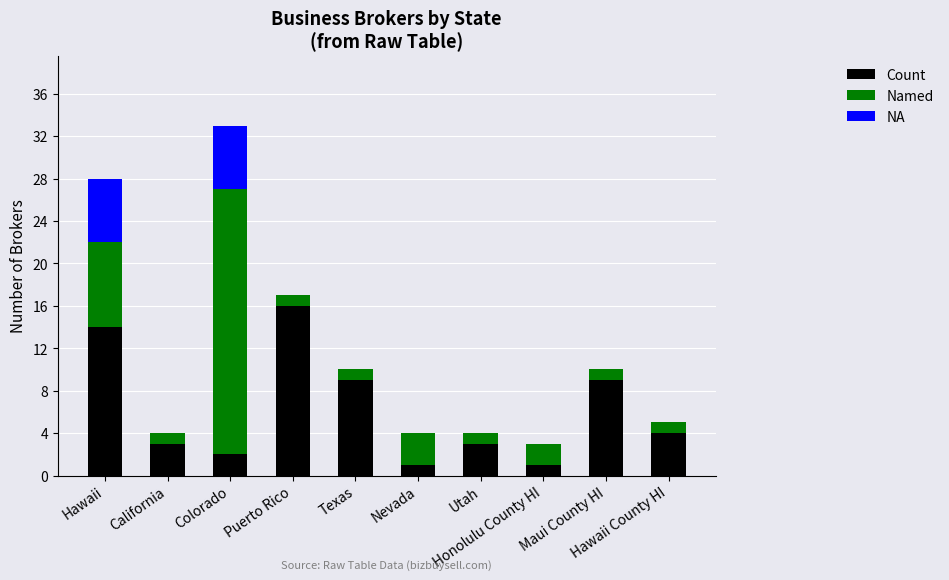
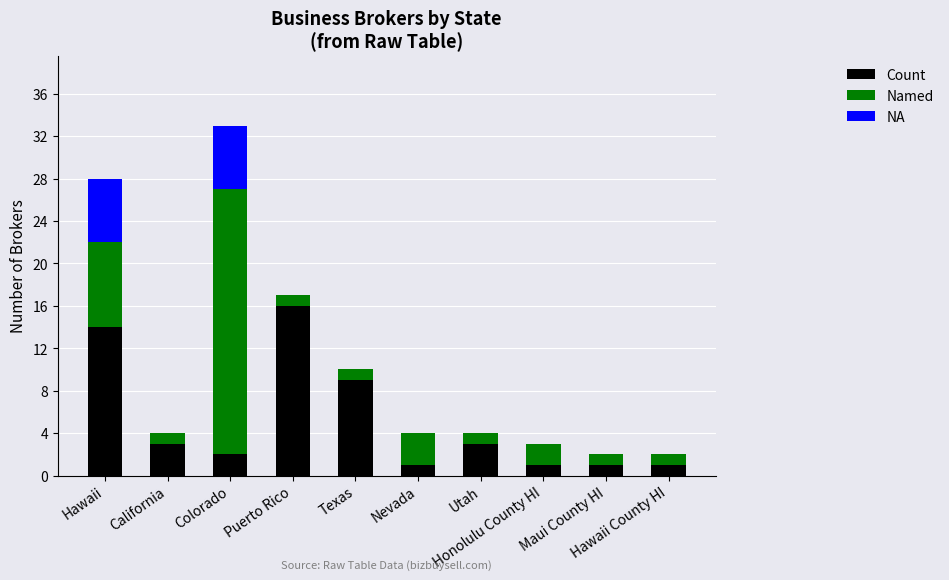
  {
    "Count": {
      "Hawaii": 14,
      "California": 3,
      "Colorado": 2,
      "Puerto Rico": 16,
      "Texas": 9,
      "Nevada": 1,
      "Utah": 3,
      "Honolulu County HI": 1,
-     "Maui County HI": 9,
-     "Hawaii County HI": 4
+     "Maui County HI": 1,
+     "Hawaii County HI": 1
    },
    "Named": {
      "Hawaii": 8,
      "California": 1,
      "Colorado": 25,
      "Puerto Rico": 1,
      "Texas": 1,
      "Nevada": 3,
      "Utah": 1,
      "Honolulu County HI": 2,
      "Maui County HI": 1,
      "Hawaii County HI": 1
    },
    "NA": {
      "Hawaii": 6,
      "California": 0,
      "Colorado": 6,
      "Puerto Rico": 0,
      "Texas": 0,
      "Nevada": 0,
      "Utah": 0,
      "Honolulu County HI": 0,
      "Maui County HI": 0,
      "Hawaii County HI": 0
    }
  }
